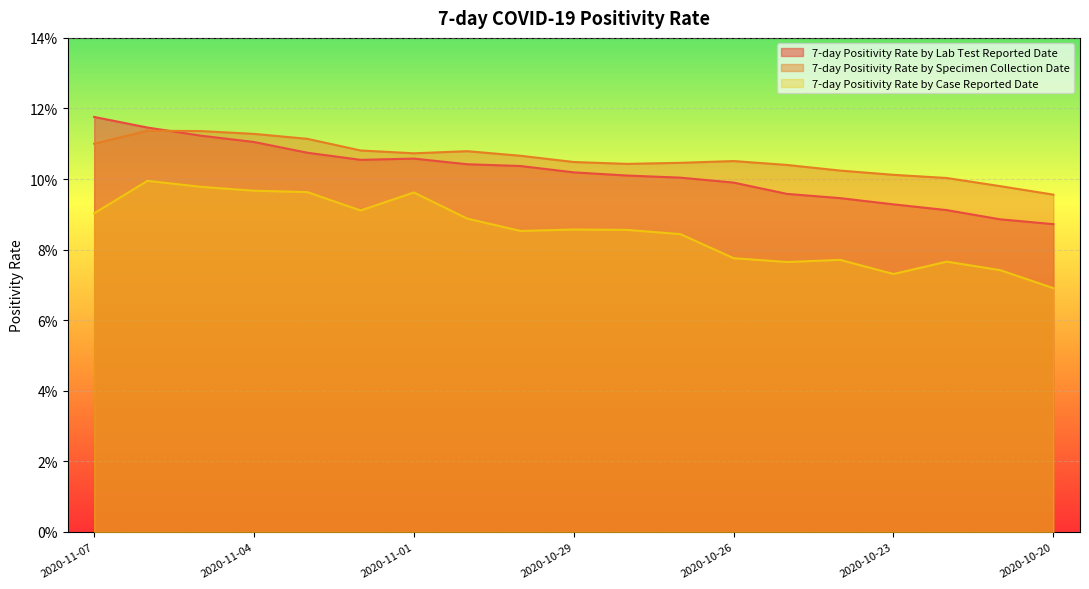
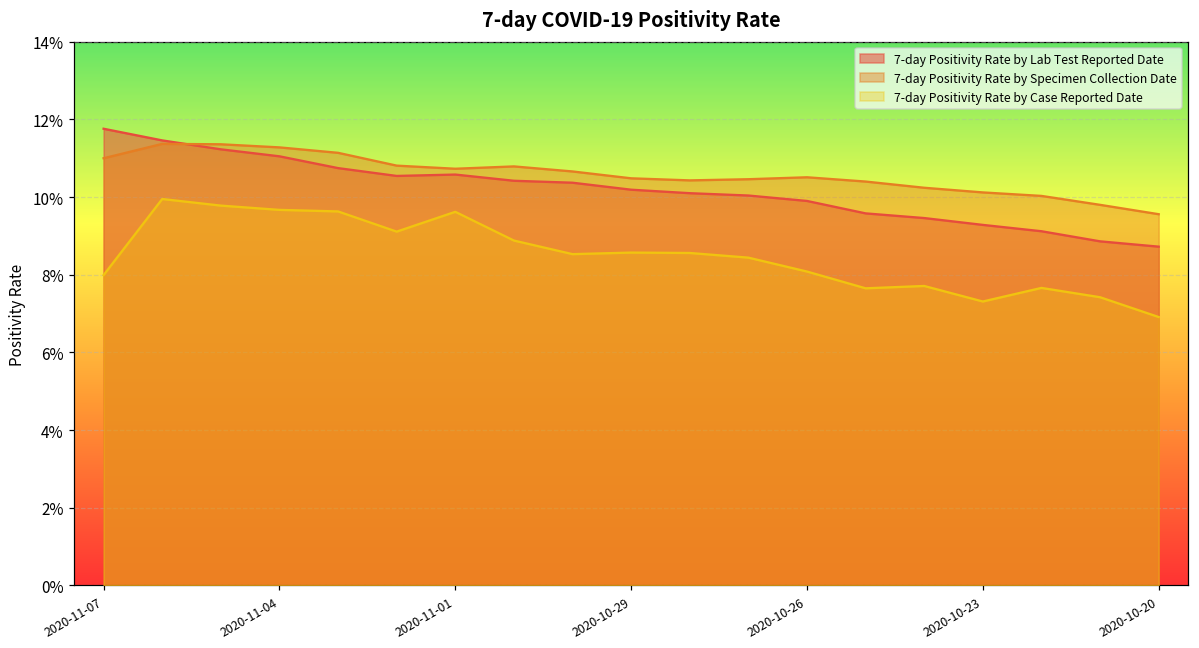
  {
    "7-day Positivity Rate by Case Reported Date": {
-     "2020-11-07": "9.0%",
+     "2020-11-07": "8.0%",
      "2020-11-04": "9.7%",
      "2020-11-01": "9.6%",
      "2020-10-29": "8.6%",
-     "2020-10-26": "7.8%",
+     "2020-10-26": "8.1%",
      "2020-10-23": "7.3%",
      "2020-10-20": "6.9%"
    }
  }
